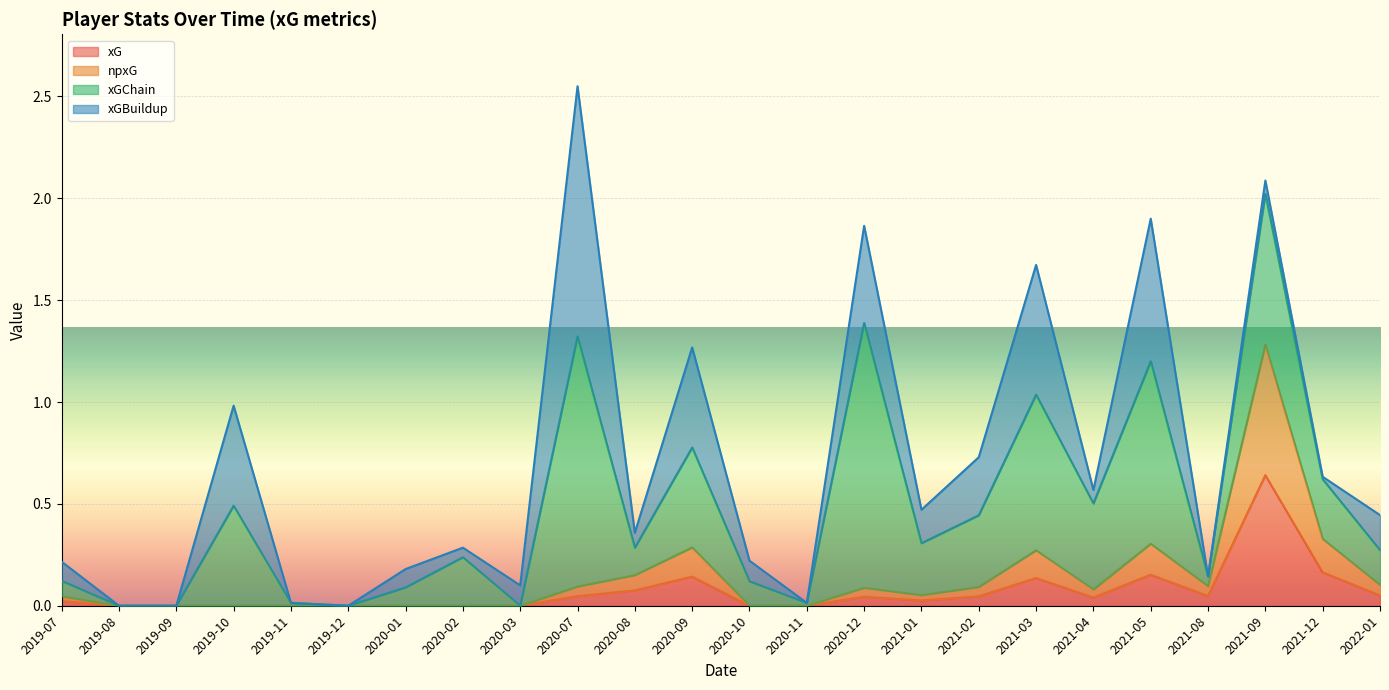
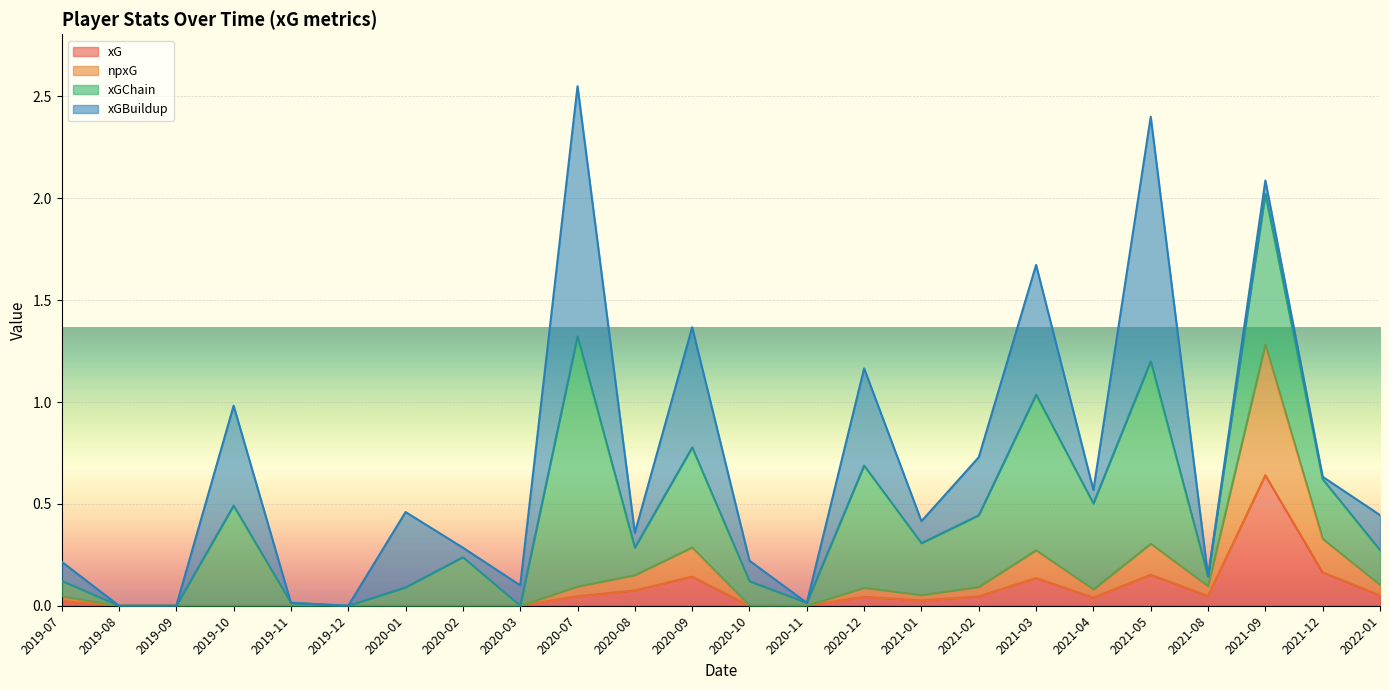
  {
    "xGChain": {
      "2019-07": 0.08,
      "2019-10": 0.5,
      "2020-01": 0.1,
      "2020-02": 0.24,
      "2020-07": 1.23,
      "2020-08": 0.14,
      "2020-09": 0.5,
      "2020-10": 0.12,
-     "2020-12": 1.3,
+     "2020-12": 0.6,
      "2021-01": 0.26,
      "2021-02": 0.35,
      "2021-03": 0.76,
      "2021-04": 0.42,
      "2021-05": 0.9,
      "2021-09": 0.74,
      "2022-01": 0.17
    },
    "xGBuildup": {
      "2019-07": 0.09,
      "2019-10": 0.49,
-     "2020-01": 0.09,
+     "2020-01": 0.37,
      "2020-02": 0.05,
      "2020-03": 0.10,
      "2020-07": 1.23,
      "2020-08": 0.07,
-     "2020-09": 0.49,
+     "2020-09": 0.59,
      "2020-10": 0.10,
      "2020-12": 0.48,
-     "2021-01": 0.16,
+     "2021-01": 0.11,
      "2021-02": 0.28,
      "2021-03": 0.64,
      "2021-04": 0.07,
-     "2021-05": 0.7,
+     "2021-05": 1.2,
      "2021-09": 0.06,
      "2022-01": 0.17
    }
  }
